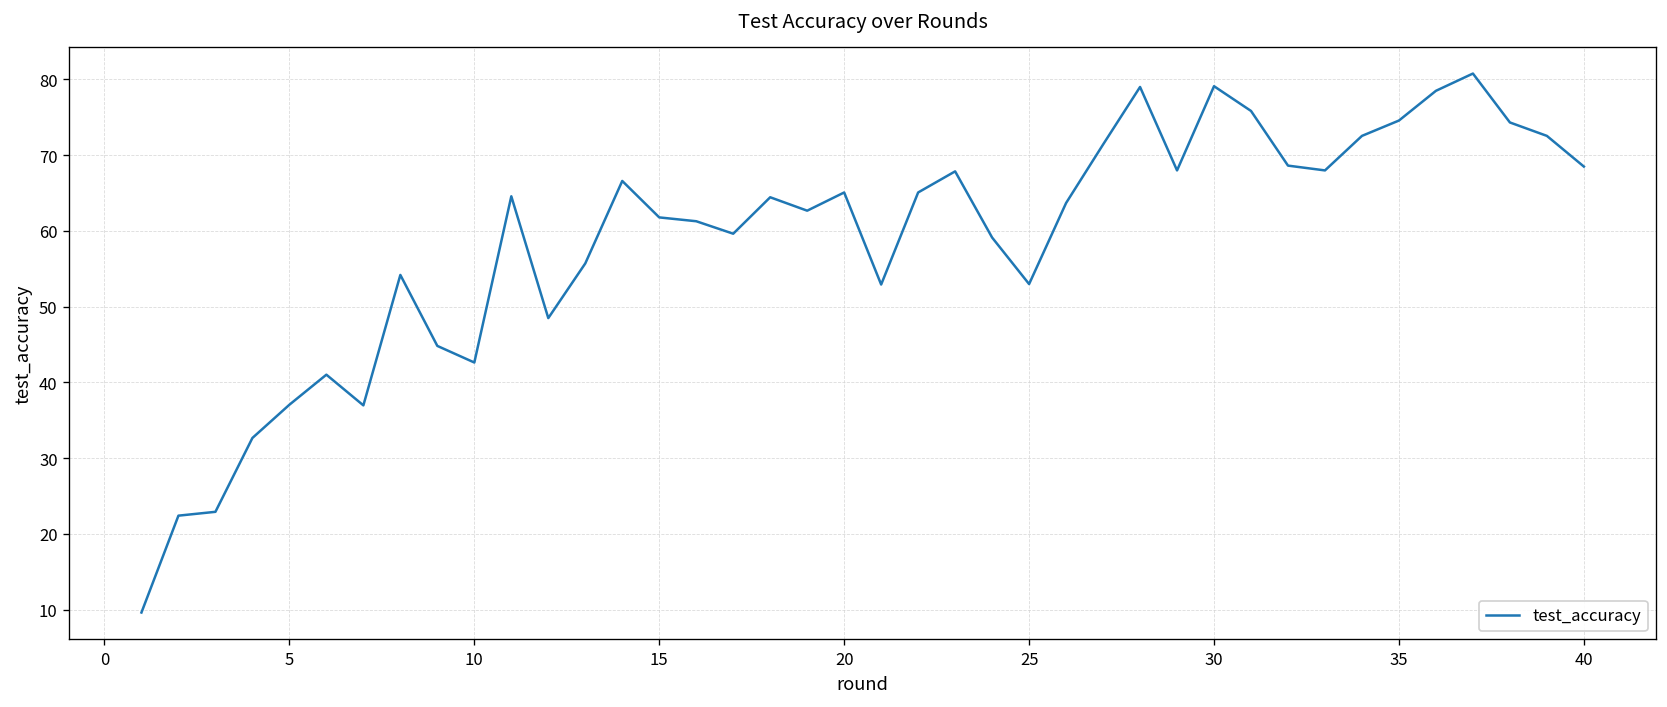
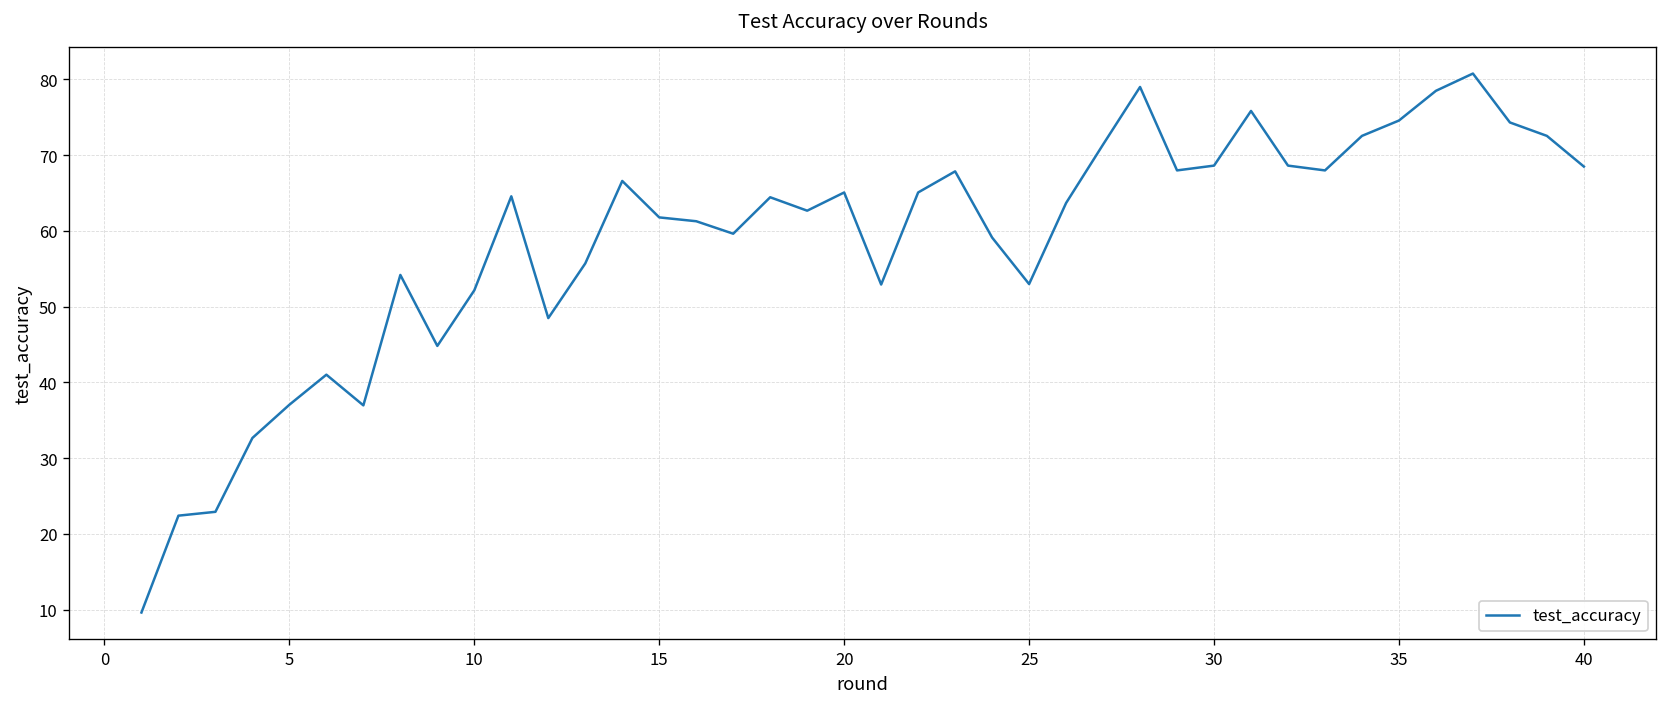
  {
    "5": 37,
-   "10": 43,
+   "10": 52,
    "15": 62,
    "20": 65,
    "25": 53,
-   "30": 79,
+   "30": 69,
    "35": 75,
    "40": 68
  }
